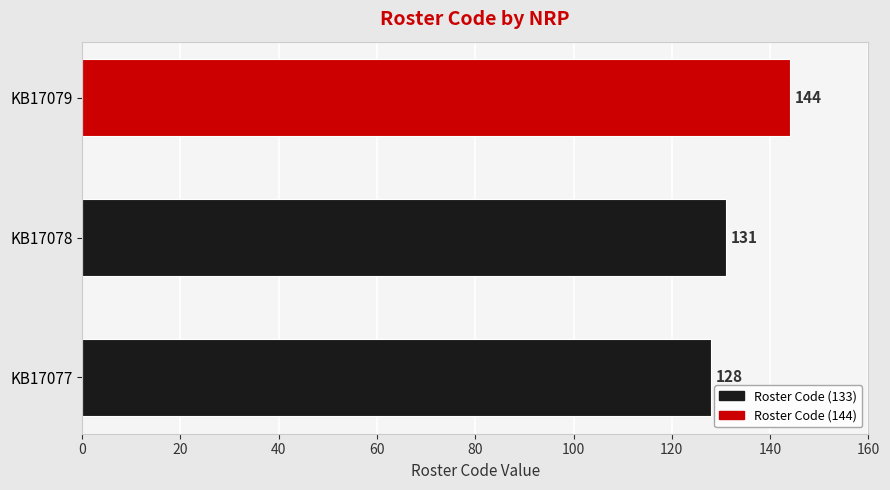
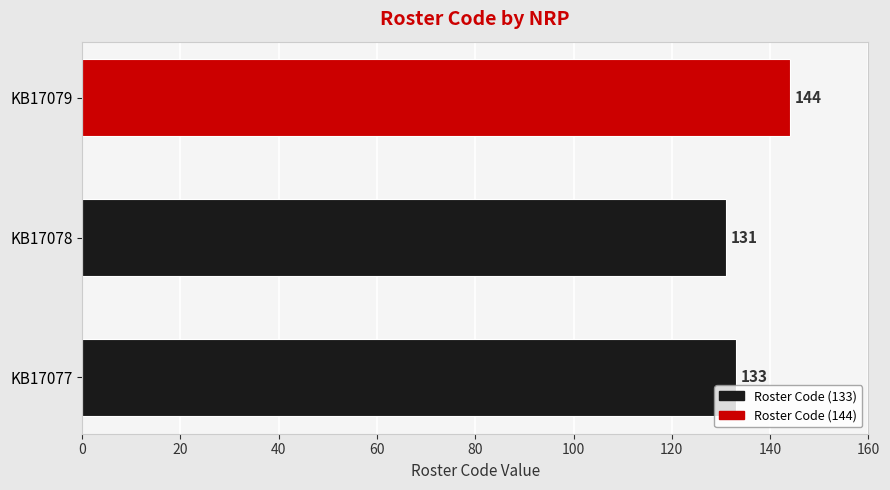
  {
    "KB17079": 144,
    "KB17078": 131,
-   "KB17077": 128
+   "KB17077": 133
  }
